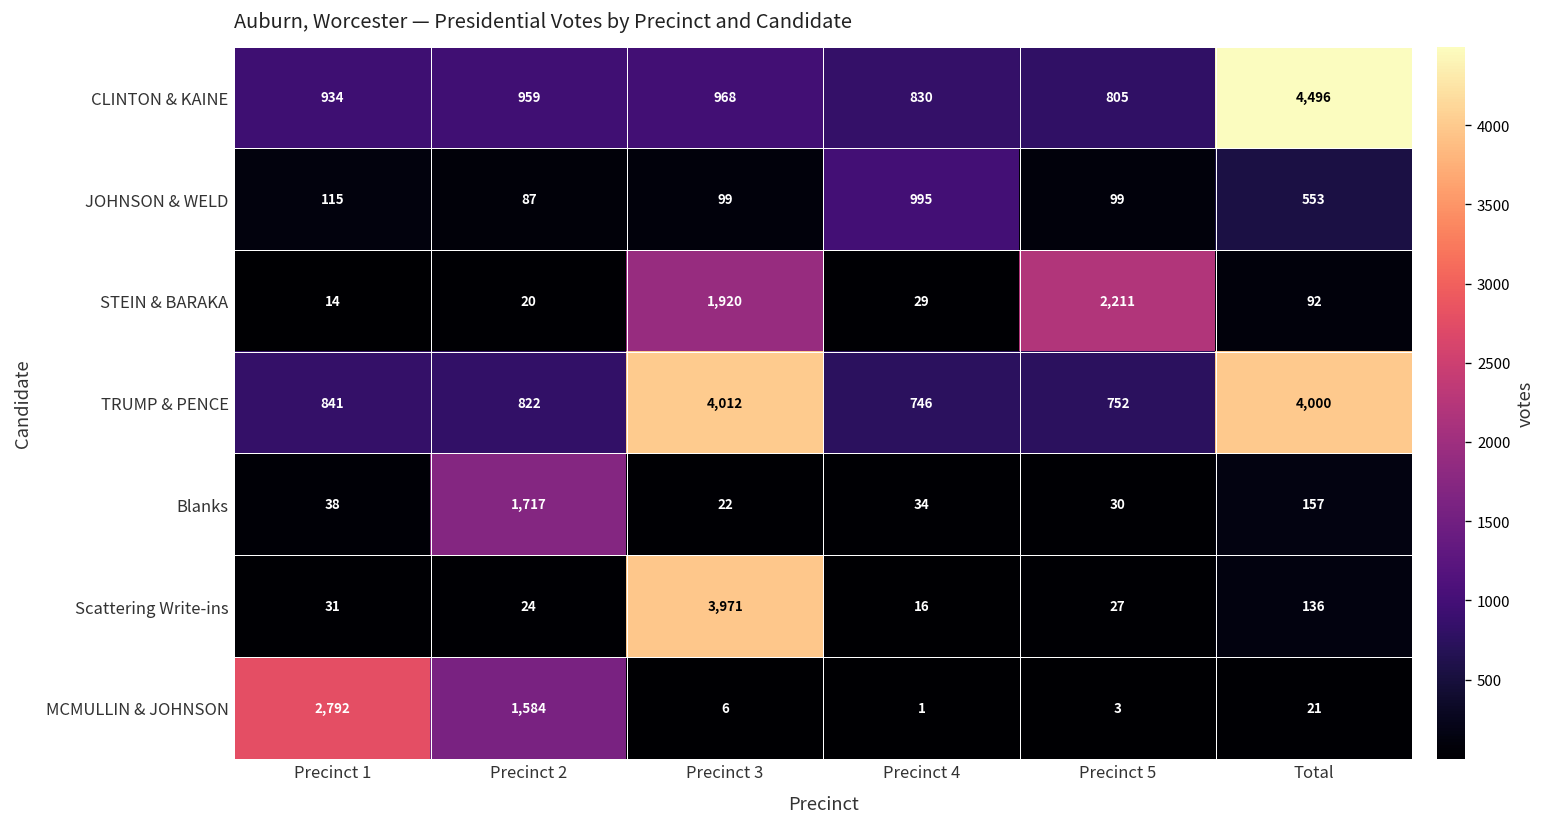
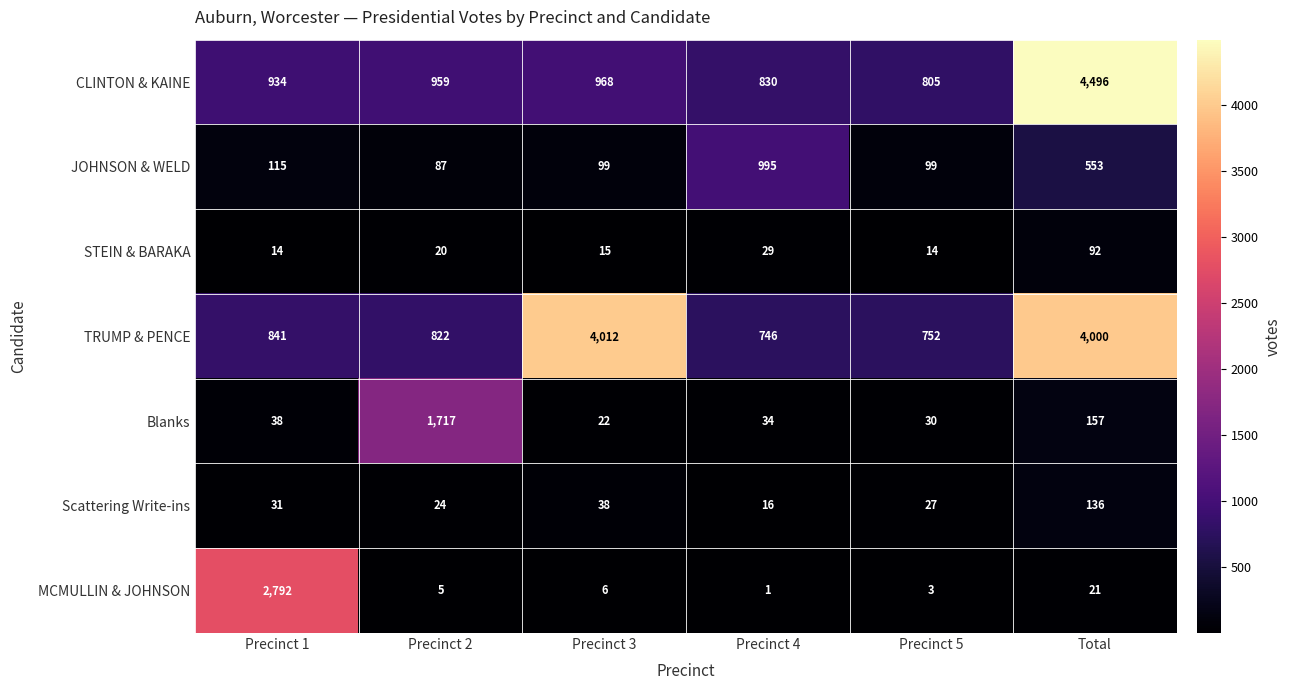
  {
    "CLINTON & KAINE": {
      "Precinct 1": "934",
      "Precinct 2": "959",
      "Precinct 3": "968",
      "Precinct 4": "830",
      "Precinct 5": "805",
      "Total": "4,496"
    },
    "JOHNSON & WELD": {
      "Precinct 1": "115",
      "Precinct 2": "87",
      "Precinct 3": "99",
      "Precinct 4": "995",
      "Precinct 5": "99",
      "Total": "553"
    },
    "STEIN & BARAKA": {
      "Precinct 1": "14",
      "Precinct 2": "20",
-     "Precinct 3": "1,920",
+     "Precinct 3": "15",
      "Precinct 4": "29",
-     "Precinct 5": "2,211",
+     "Precinct 5": "14",
      "Total": "92"
    },
    "TRUMP & PENCE": {
      "Precinct 1": "841",
      "Precinct 2": "822",
      "Precinct 3": "4,012",
      "Precinct 4": "746",
      "Precinct 5": "752",
      "Total": "4,000"
    },
    "Blanks": {
      "Precinct 1": "38",
      "Precinct 2": "1,717",
      "Precinct 3": "22",
      "Precinct 4": "34",
      "Precinct 5": "30",
      "Total": "157"
    },
    "Scattering Write-ins": {
      "Precinct 1": "31",
      "Precinct 2": "24",
-     "Precinct 3": "3,971",
+     "Precinct 3": "38",
      "Precinct 4": "16",
      "Precinct 5": "27",
      "Total": "136"
    },
    "MCMULLIN & JOHNSON": {
      "Precinct 1": "2,792",
-     "Precinct 2": "1,584",
+     "Precinct 2": "5",
      "Precinct 3": "6",
      "Precinct 4": "1",
      "Precinct 5": "3",
      "Total": "21"
    }
  }
